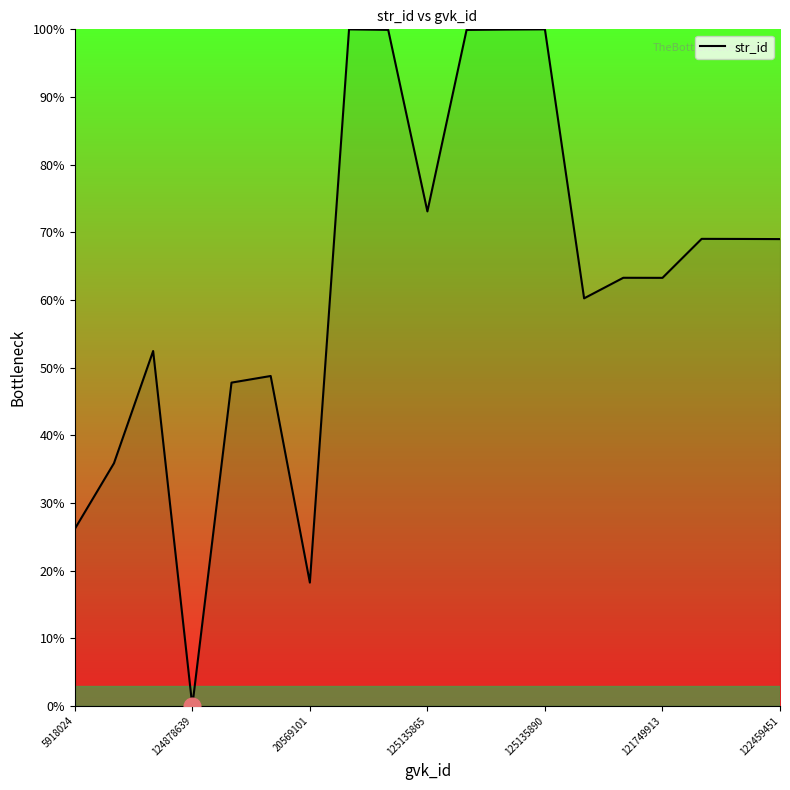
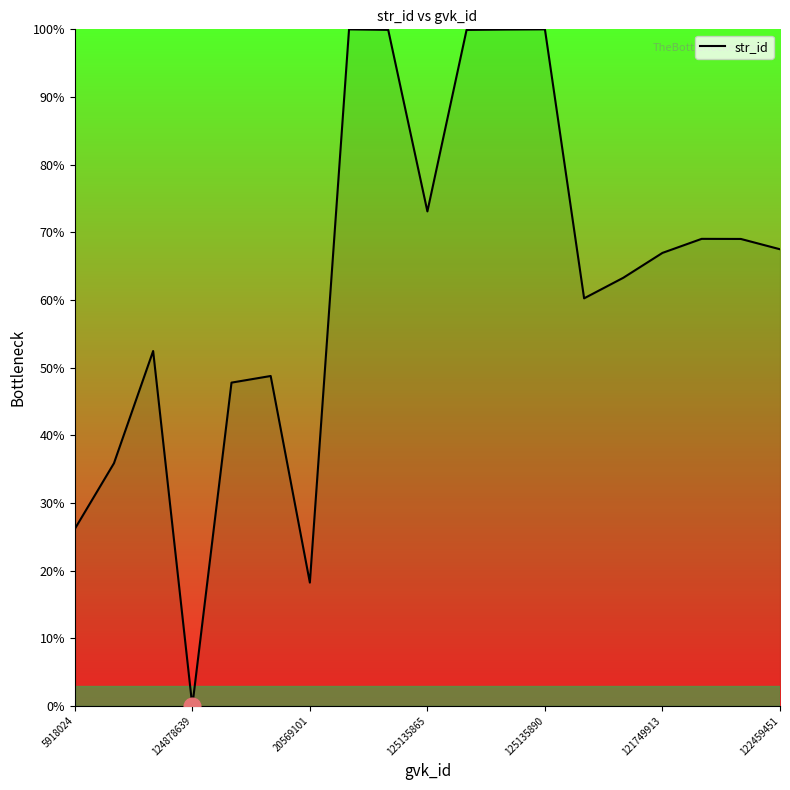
  {
    "str_id": {
      "5918024": "26%",
      "20569101": "18%",
      "125135865": "73%",
      "125135890": "100%",
-     "121749913": "63%",
-     "122459451": "69%"
+     "121749913": "67%",
+     "122459451": "67%"
    }
  }
